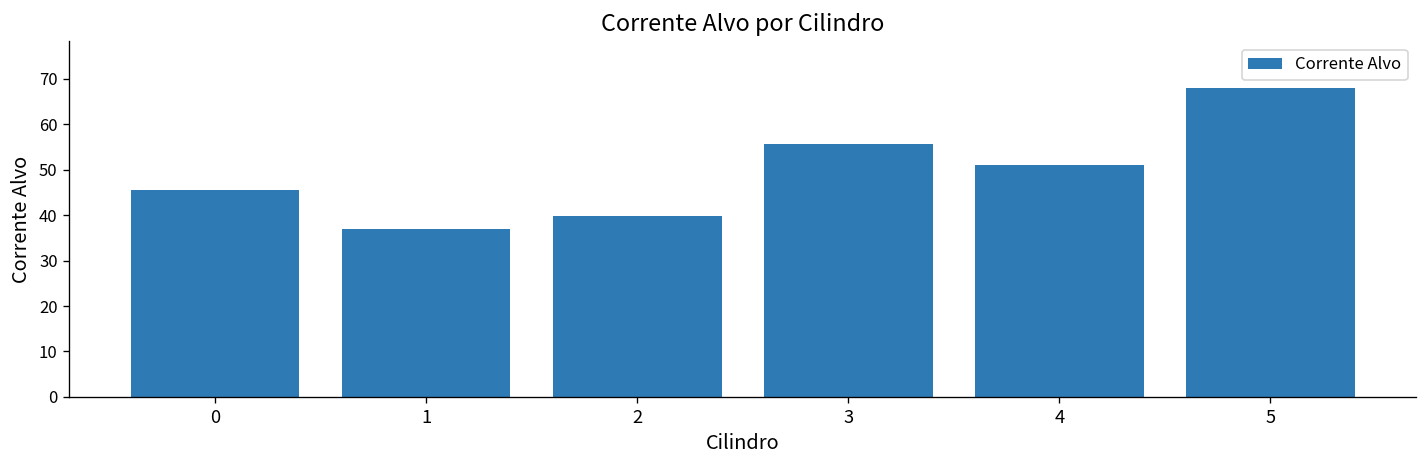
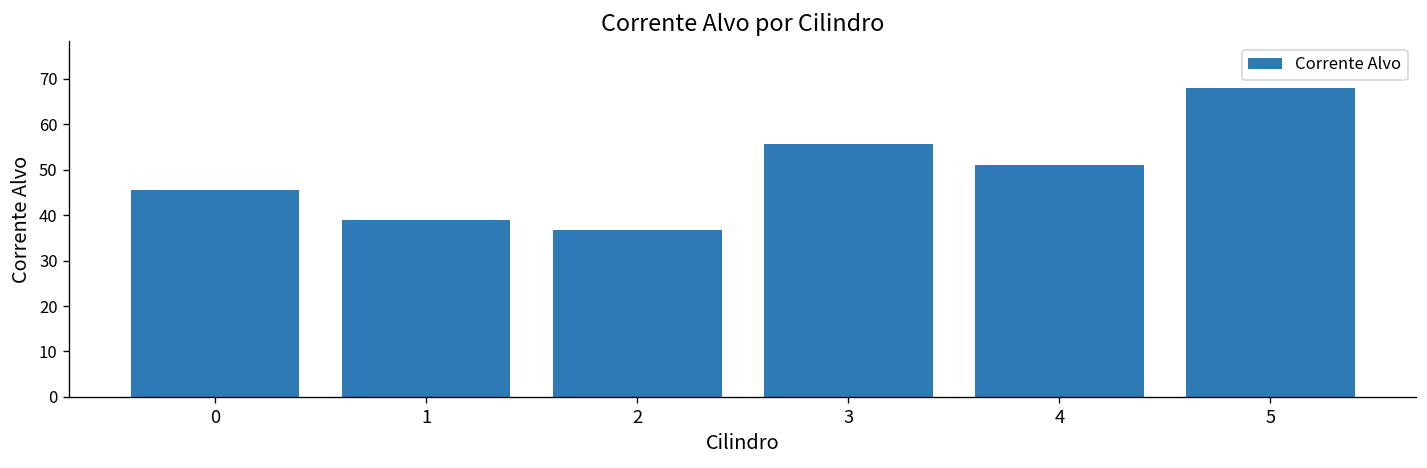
  {
    "0": 46,
-   "1": 37,
-   "2": 40,
+   "1": 39,
+   "2": 37,
    "3": 56,
    "4": 51,
    "5": 68
  }
